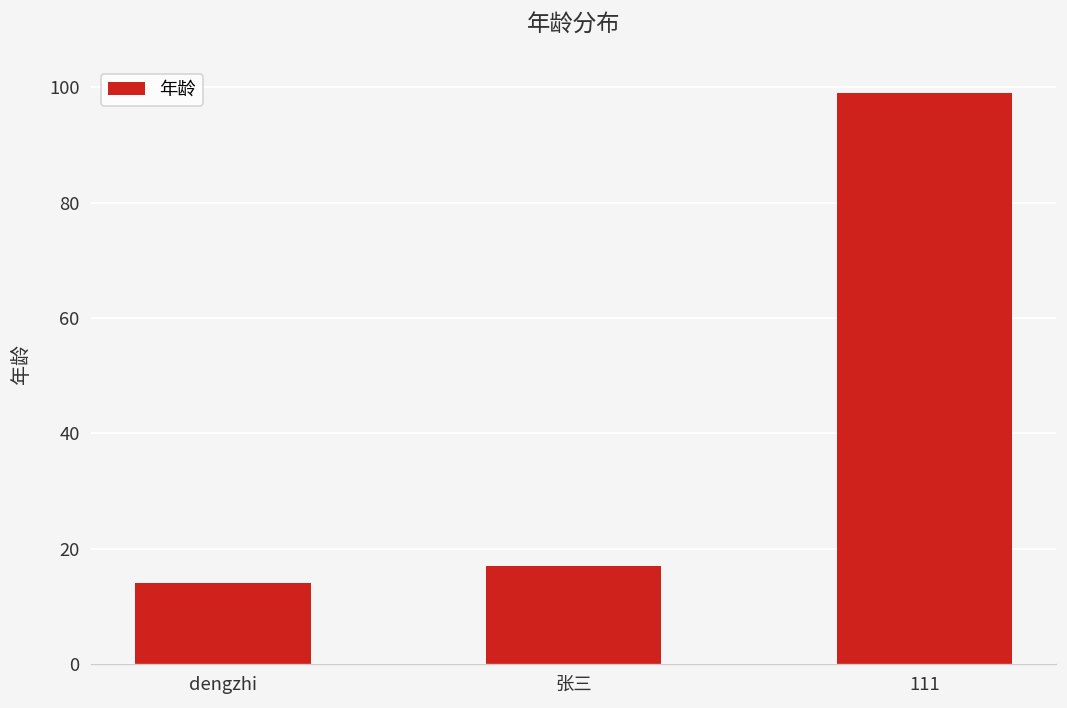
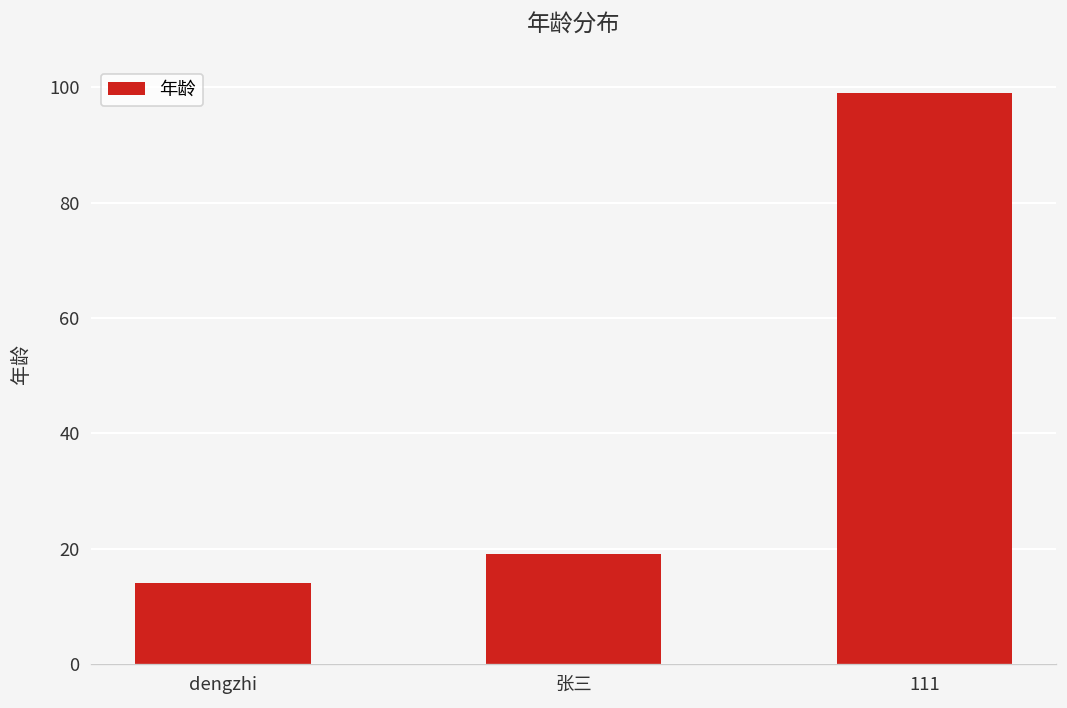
  {
    "dengzhi": 14,
-   "张三": 17,
+   "张三": 19,
    "111": 99
  }
